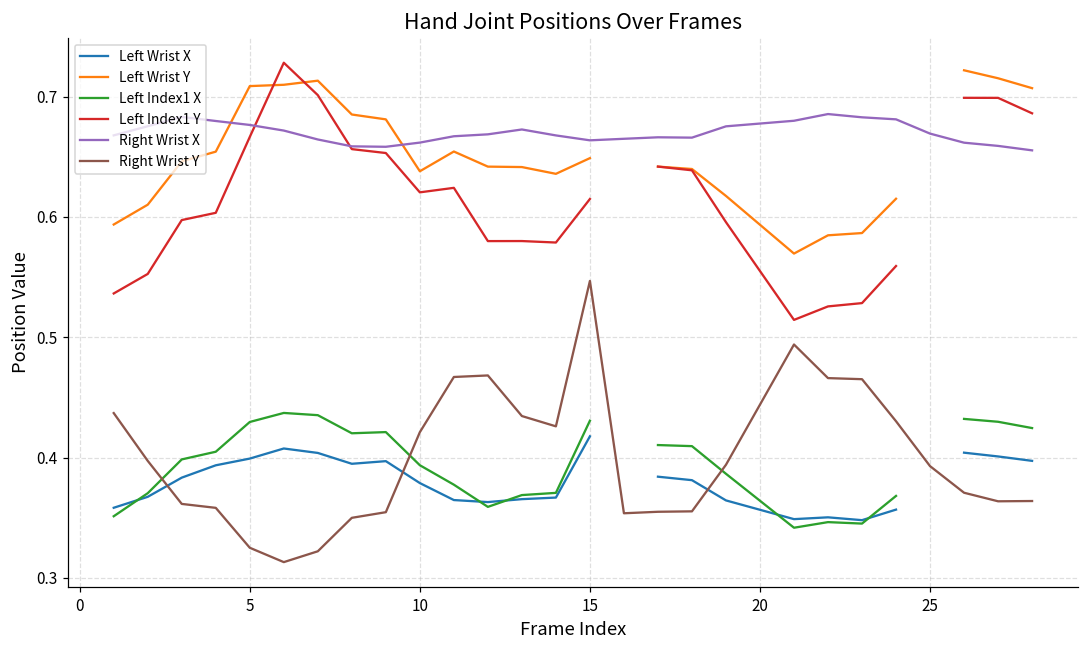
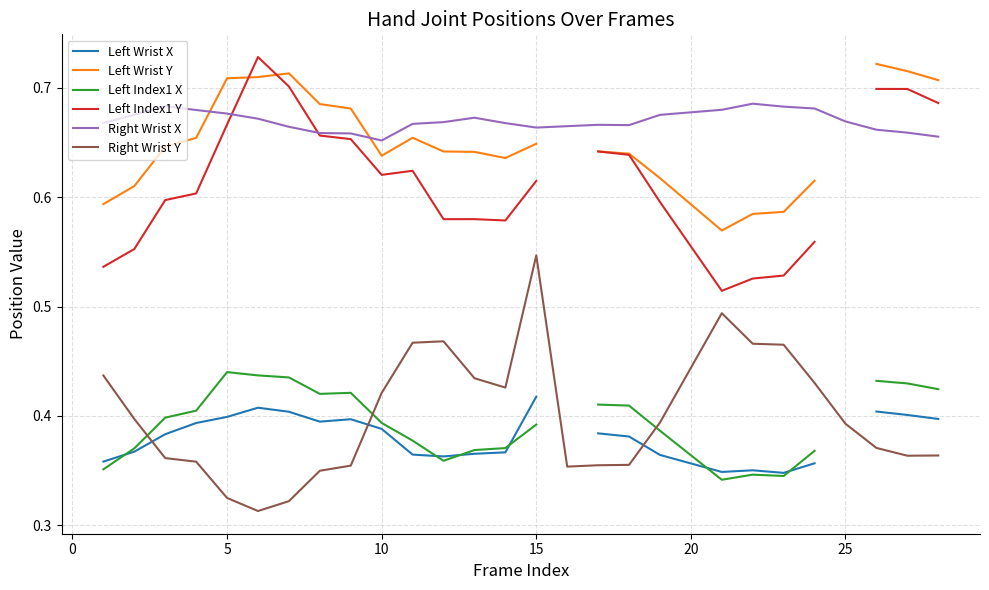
  {
    "Left Wrist X": {
      "5": 0.399,
-     "10": 0.379,
+     "10": 0.388,
      "15": 0.418
    },
    "Left Wrist Y": {
      "5": 0.709,
      "10": 0.638,
      "15": 0.649
    },
    "Left Index1 X": {
-     "5": 0.430,
+     "5": 0.440,
      "10": 0.394,
-     "15": 0.431
+     "15": 0.392
    },
    "Left Index1 Y": {
      "5": 0.667,
      "10": 0.620,
      "15": 0.615
    },
    "Right Wrist X": {
      "5": 0.676,
-     "10": 0.662,
+     "10": 0.652,
      "15": 0.664,
      "25": 0.669
    },
    "Right Wrist Y": {
      "5": 0.325,
      "10": 0.421,
      "15": 0.547,
      "25": 0.393
    }
  }
